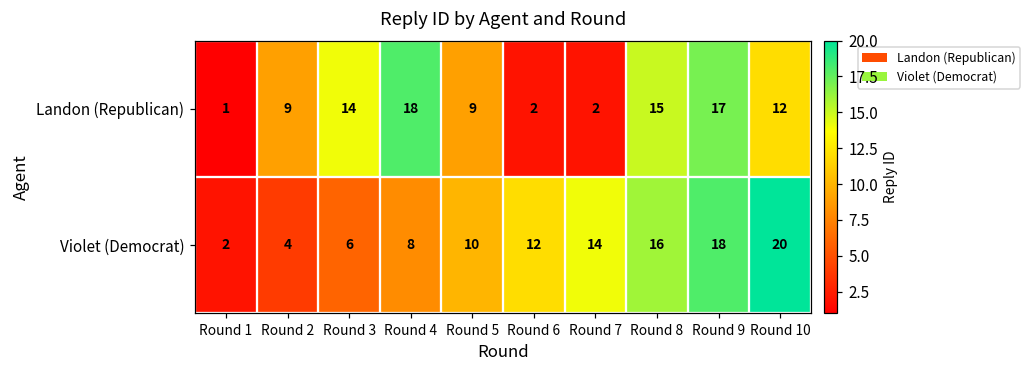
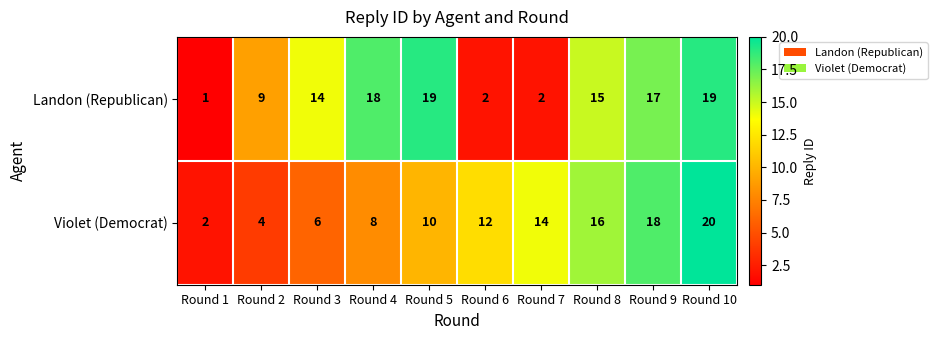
  {
    "Landon (Republican)": {
      "Round 1": 1,
      "Round 2": 9,
      "Round 3": 14,
      "Round 4": 18,
-     "Round 5": 9,
+     "Round 5": 19,
      "Round 6": 2,
      "Round 7": 2,
      "Round 8": 15,
      "Round 9": 17,
-     "Round 10": 12
+     "Round 10": 19
    },
    "Violet (Democrat)": {
      "Round 1": 2,
      "Round 2": 4,
      "Round 3": 6,
      "Round 4": 8,
      "Round 5": 10,
      "Round 6": 12,
      "Round 7": 14,
      "Round 8": 16,
      "Round 9": 18,
      "Round 10": 20
    }
  }
